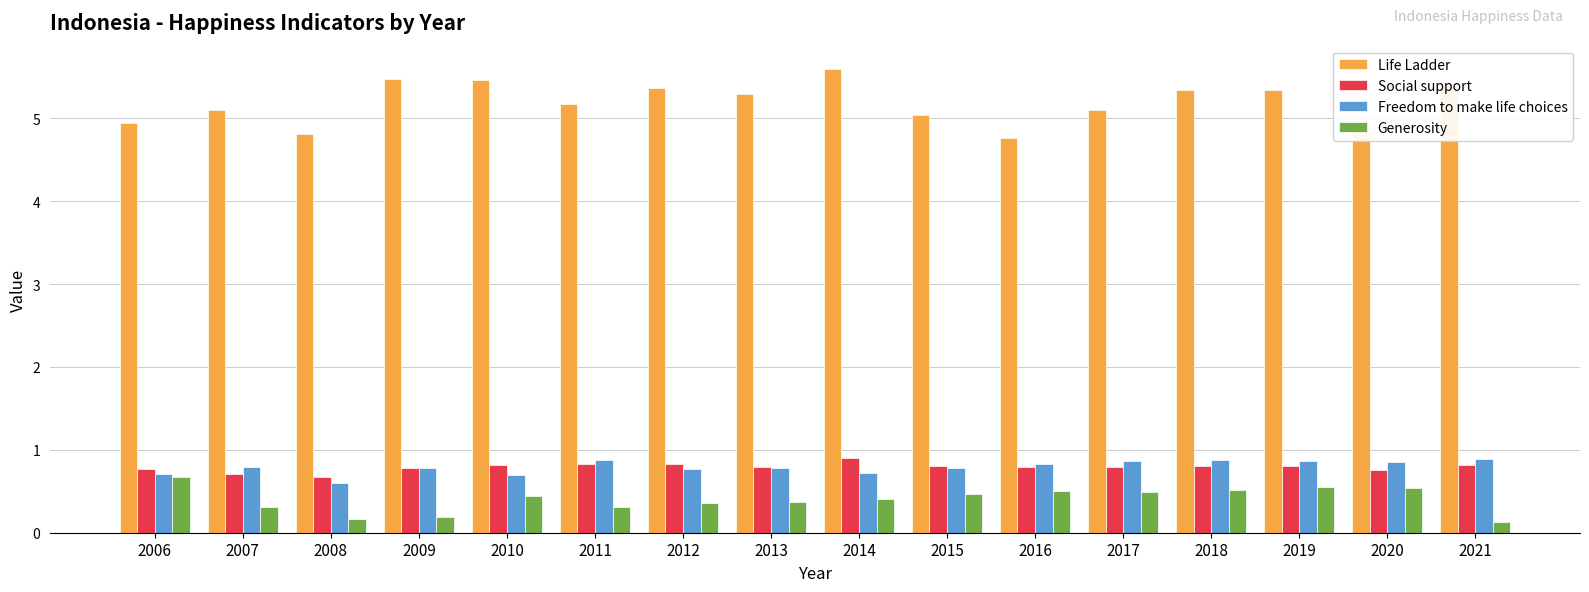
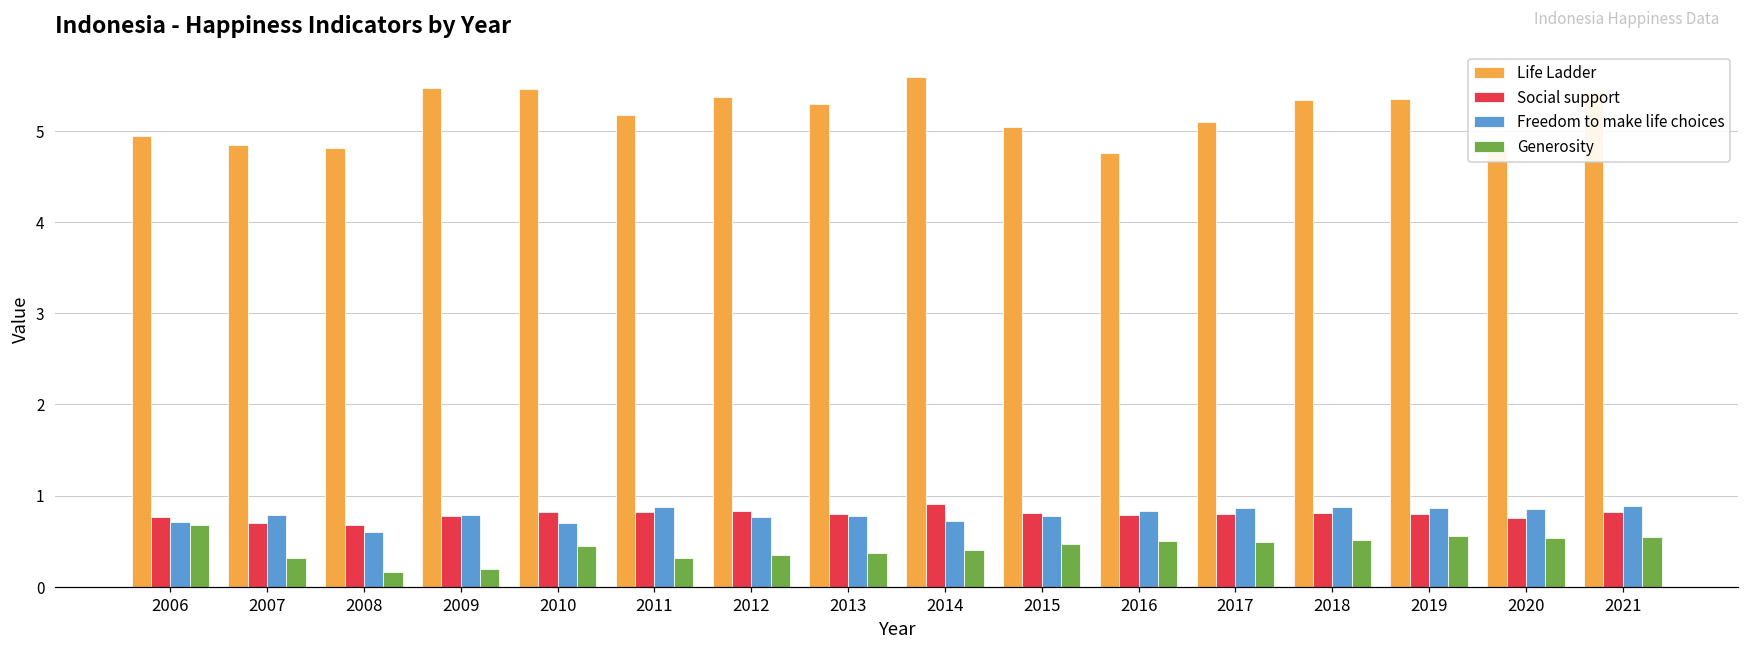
  {
    "Life Ladder": {
      "2006": 4.9,
-     "2007": 5.1,
+     "2007": 4.9,
      "2008": 4.8,
      "2009": 5.5,
      "2010": 5.5,
      "2011": 5.2,
      "2012": 5.4,
      "2013": 5.3,
      "2014": 5.6,
      "2015": 5.0,
      "2016": 4.8,
      "2017": 5.1,
      "2018": 5.3,
      "2019": 5.3
    },
    "Social support": {
      "2006": 0.8,
      "2007": 0.7,
      "2008": 0.7,
      "2009": 0.8,
      "2010": 0.8,
      "2011": 0.8,
      "2012": 0.8,
      "2013": 0.8,
      "2014": 0.9,
      "2015": 0.8,
      "2016": 0.8,
      "2017": 0.8,
      "2018": 0.8,
      "2019": 0.8,
      "2020": 0.8,
      "2021": 0.8
    },
    "Freedom to make life choices": {
      "2006": 0.7,
      "2007": 0.8,
      "2008": 0.6,
      "2009": 0.8,
      "2010": 0.7,
      "2011": 0.9,
      "2012": 0.8,
      "2013": 0.8,
      "2014": 0.7,
      "2015": 0.8,
      "2016": 0.8,
      "2017": 0.9,
      "2018": 0.9,
      "2019": 0.9,
      "2020": 0.9,
      "2021": 0.9
    },
    "Generosity": {
      "2006": 0.7,
      "2007": 0.3,
      "2008": 0.2,
      "2009": 0.2,
      "2010": 0.4,
      "2011": 0.3,
      "2012": 0.4,
      "2013": 0.4,
      "2014": 0.4,
      "2015": 0.5,
      "2016": 0.5,
      "2017": 0.5,
      "2018": 0.5,
      "2019": 0.6,
      "2020": 0.5,
-     "2021": 0.1
+     "2021": 0.5
    }
  }
